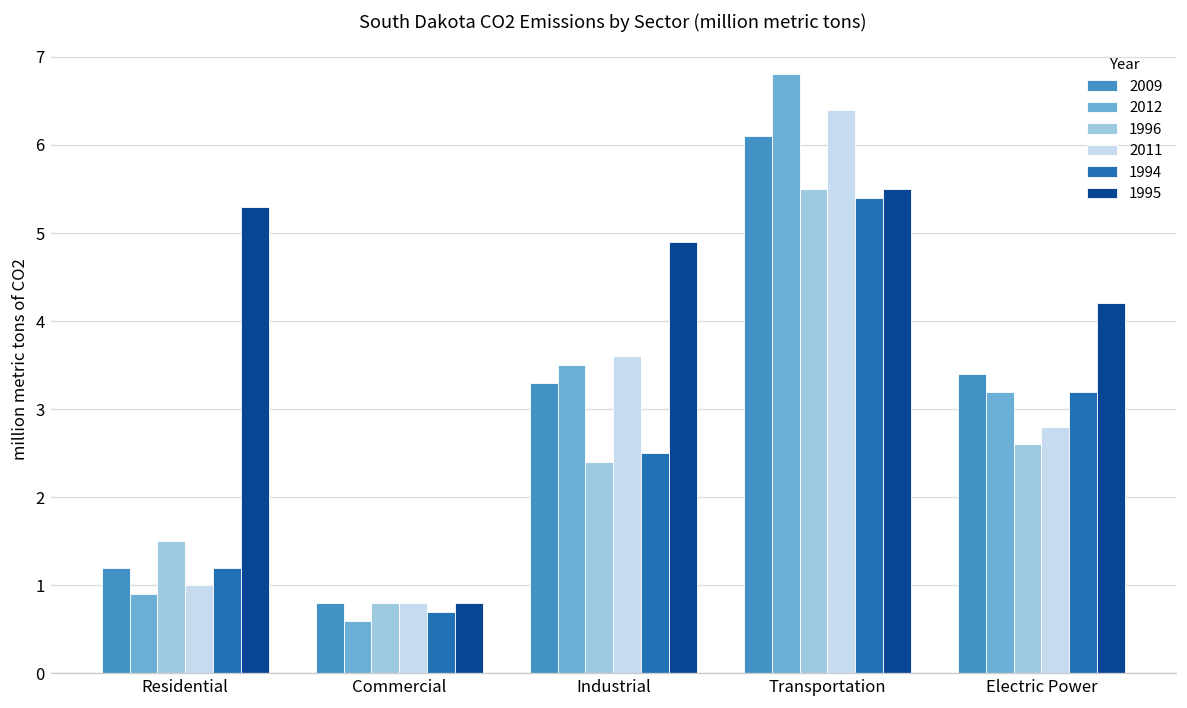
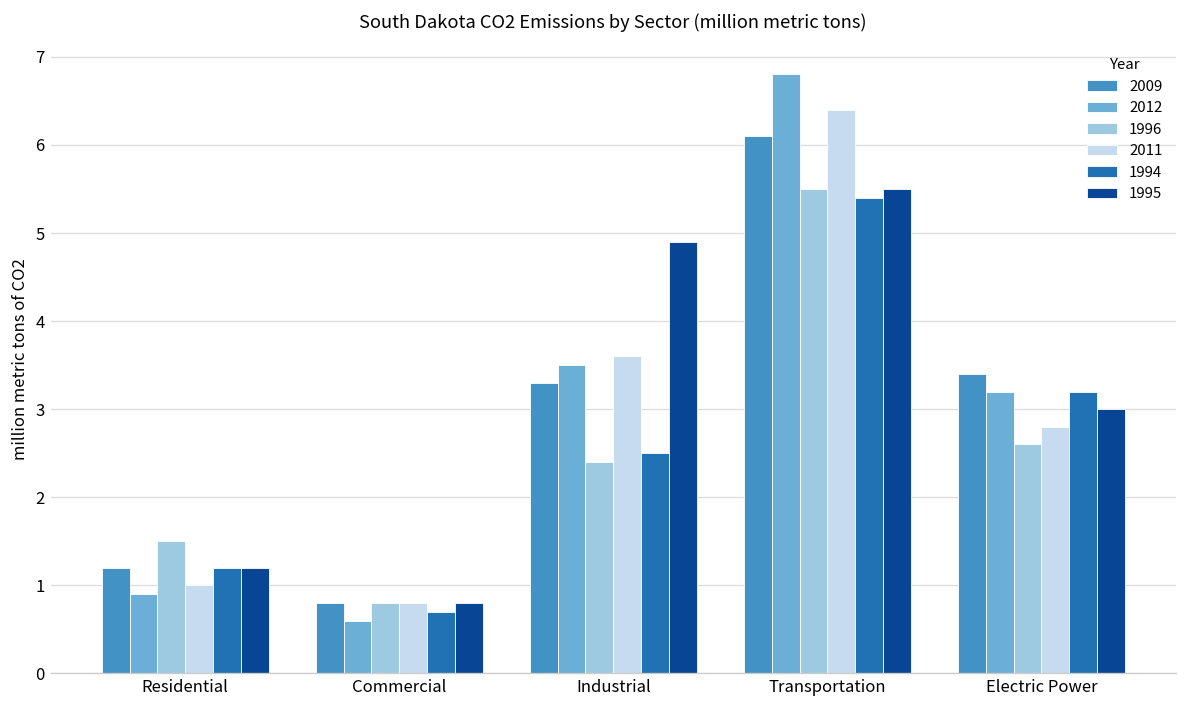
  {
    "1995": {
-     "Residential": 5.3,
+     "Residential": 1.2,
      "Commercial": 0.8,
      "Industrial": 4.9,
      "Transportation": 5.5,
-     "Electric Power": 4.2
+     "Electric Power": 3.0
    }
  }
